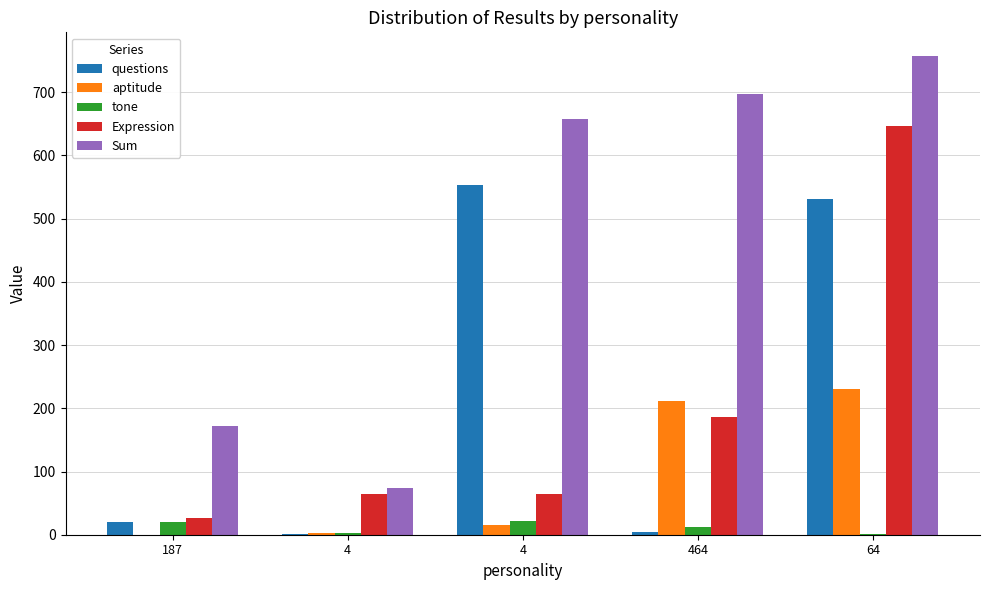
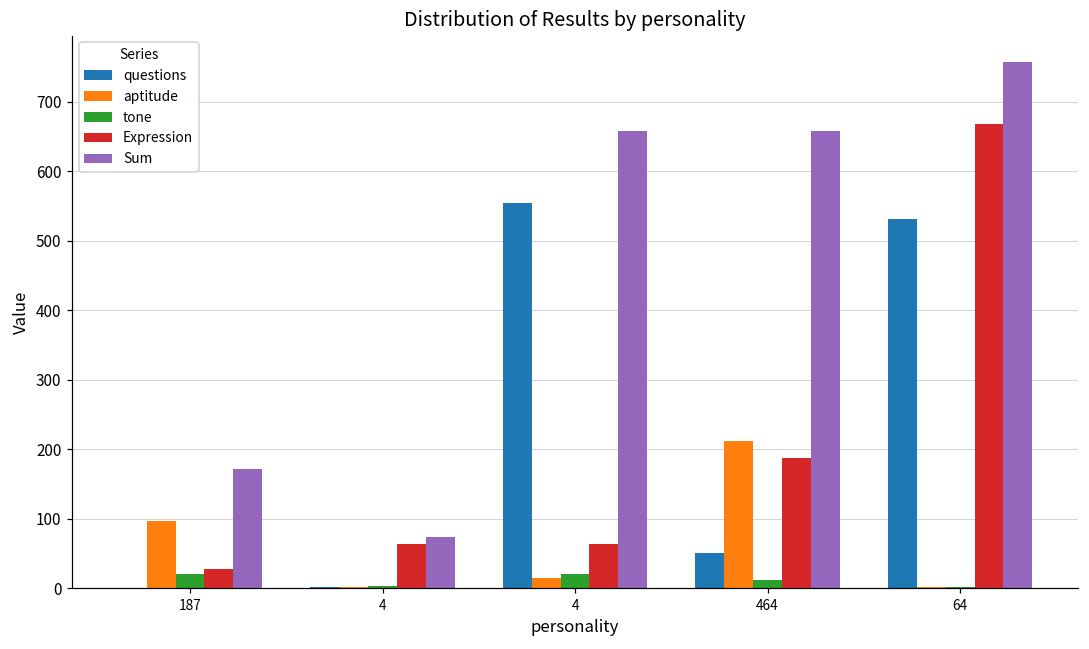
  {
    "questions": {
-     "187": 20,
-     "464": 10,
+     "187": 0,
+     "464": 50,
      "64": 530
    },
    "aptitude": {
-     "187": 0,
+     "187": 100,
      "464": 210,
-     "64": 230
+     "64": 0
    },
    "tone": {
      "187": 20,
      "464": 10
    },
    "Expression": {
      "187": 30,
      "464": 190,
-     "64": 650
+     "64": 670
    },
    "Sum": {
      "187": 170,
-     "464": 700,
+     "464": 660,
      "64": 760
    }
  }
